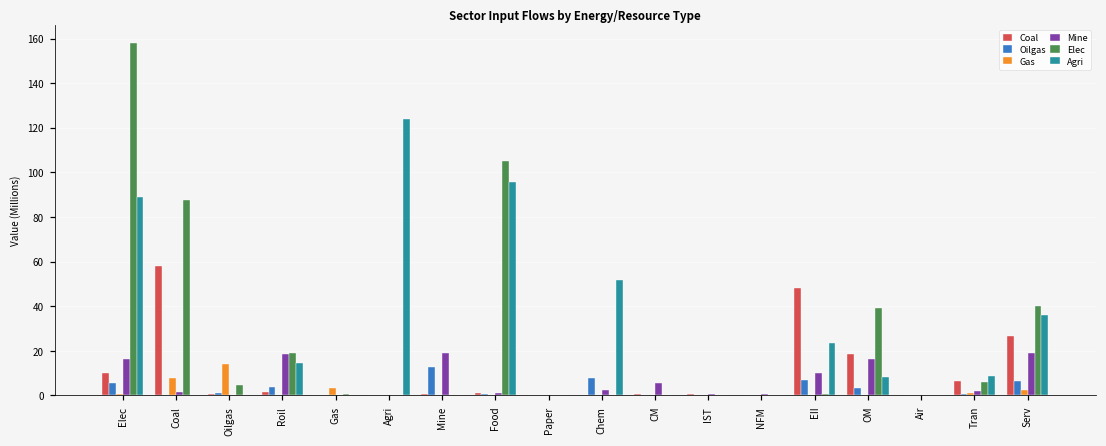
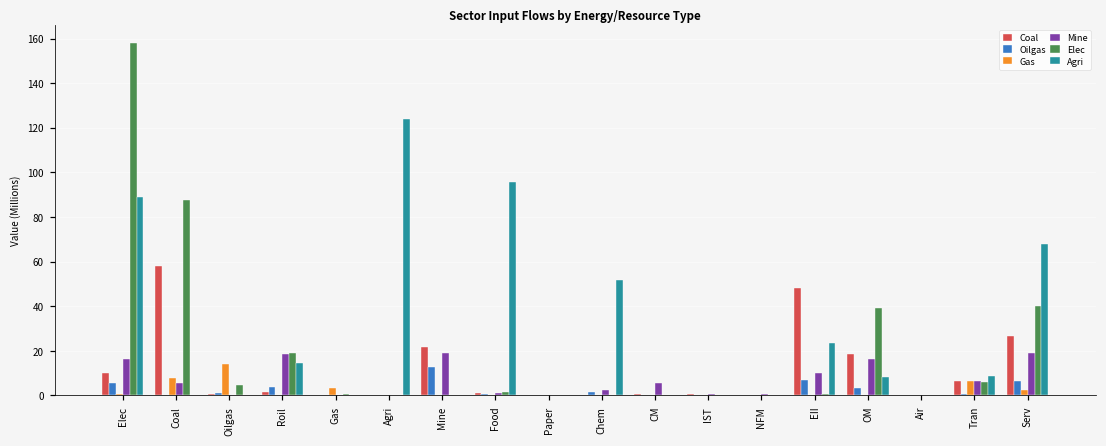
  {
    "Coal": {
      "Elec": 10,
      "Coal": 58,
      "Roil": 2,
-     "Mine": 1,
+     "Mine": 22,
      "EII": 48,
      "OM": 19,
      "Tran": 6,
      "Serv": 27
    },
    "Oilgas": {
      "Elec": 6,
      "Roil": 4,
      "Mine": 13,
-     "Chem": 8,
+     "Chem": 1,
      "EII": 7,
      "OM": 3,
      "Serv": 7
    },
    "Gas": {
      "Coal": 8,
      "Oilgas": 14,
      "Gas": 3,
-     "Tran": 1,
+     "Tran": 6,
      "Serv": 2
    },
    "Mine": {
      "Elec": 16,
-     "Coal": 2,
+     "Coal": 6,
      "Roil": 18,
      "Mine": 19,
      "Chem": 2,
      "CM": 6,
      "EII": 10,
      "OM": 17,
-     "Tran": 2,
+     "Tran": 6,
      "Serv": 19
    },
    "Elec": {
      "Elec": 158,
      "Coal": 88,
      "Oilgas": 5,
      "Roil": 19,
-     "Food": 105,
+     "Food": 2,
      "OM": 39,
      "Tran": 6,
      "Serv": 40
    },
    "Agri": {
      "Elec": 89,
      "Oilgas": 0,
      "Roil": 14,
      "Agri": 124,
      "Food": 95,
      "Chem": 52,
      "IST": 0,
      "EII": 23,
      "OM": 8,
      "Tran": 9,
-     "Serv": 36
+     "Serv": 68
    }
  }
